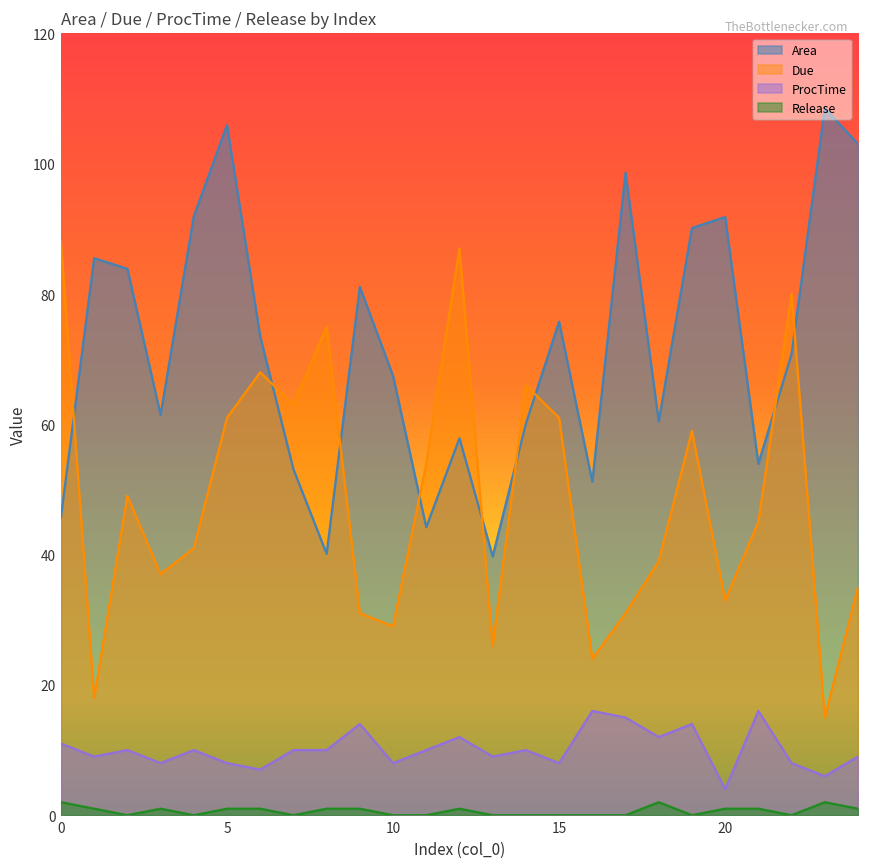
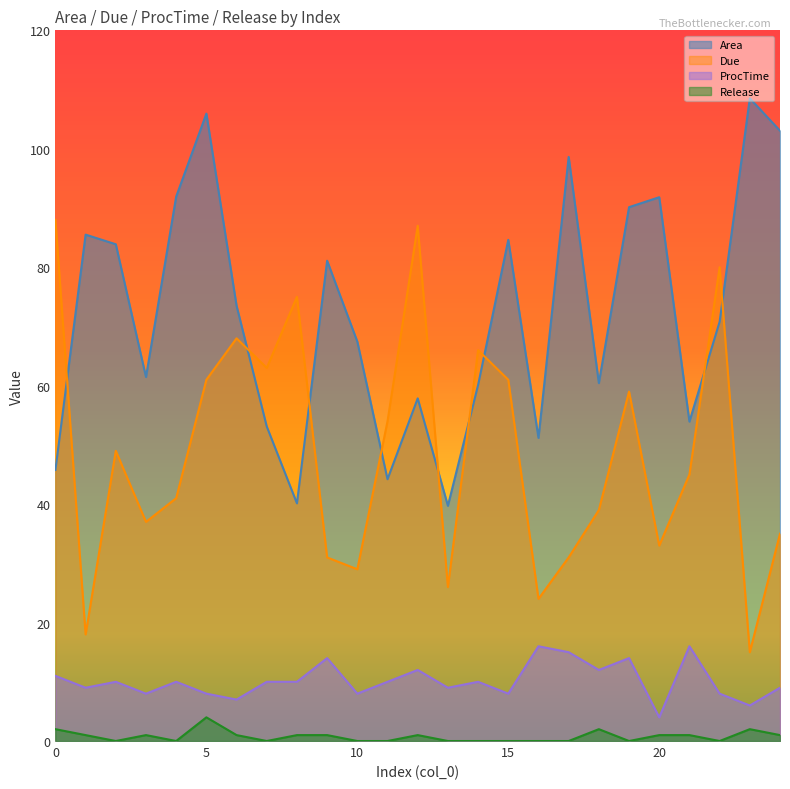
  {
    "Area": {
      "0": 46,
      "5": 106,
      "10": 67,
-     "15": 76,
+     "15": 85,
      "20": 92
    },
    "Due": {
      "0": 88,
      "5": 61,
      "10": 29,
      "15": 61,
      "20": 33
    },
    "ProcTime": {
      "0": 11,
      "5": 8,
      "10": 8,
      "15": 8,
      "20": 4
    },
    "Release": {
      "0": 2,
-     "5": 1,
+     "5": 4,
      "10": 0,
      "15": 0,
      "20": 1
    }
  }
